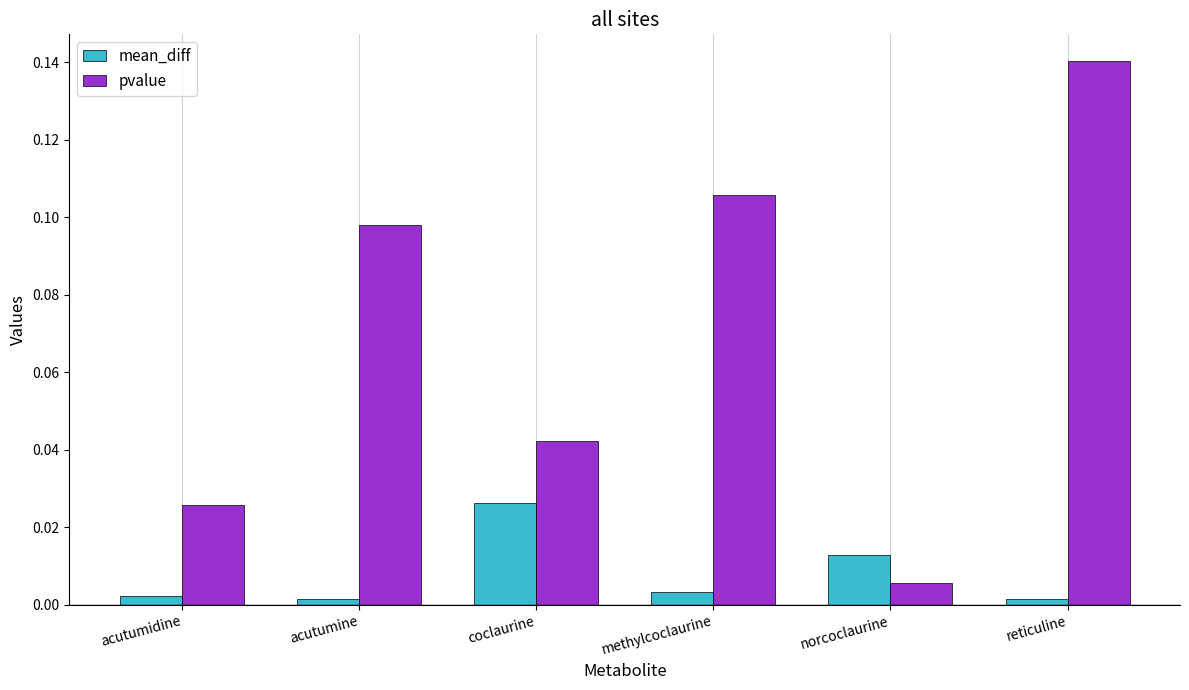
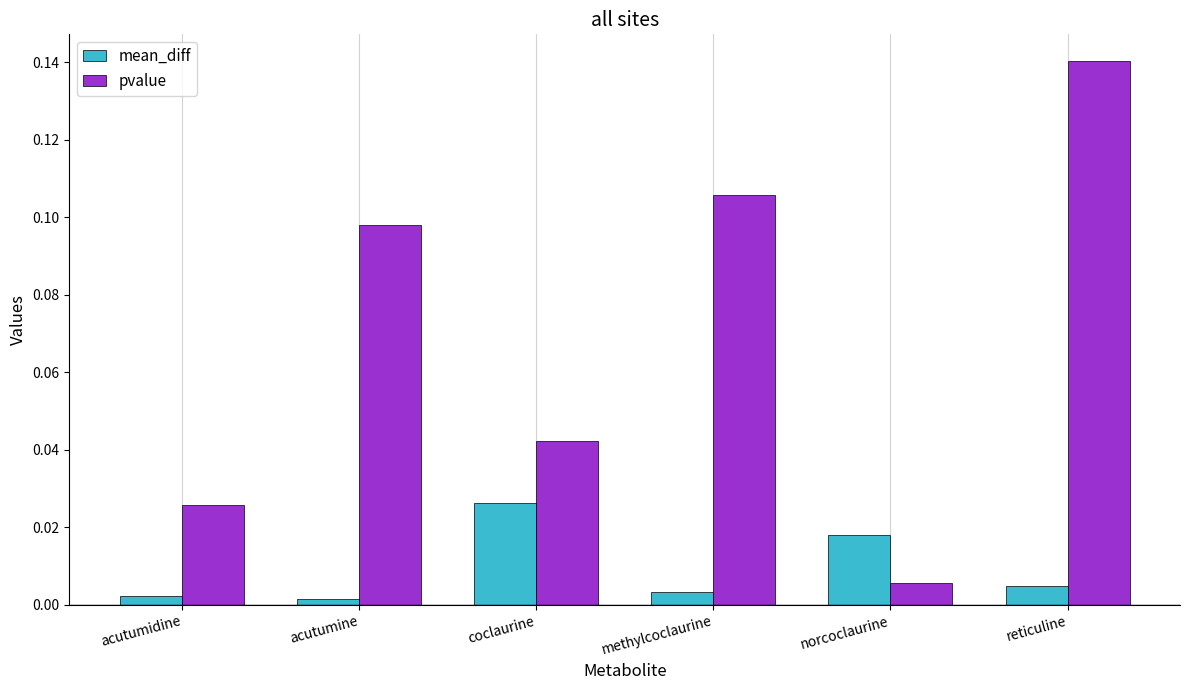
  {
    "mean_diff": {
      "acutumidine": 0.002,
      "acutumine": 0.001,
      "coclaurine": 0.026,
      "methylcoclaurine": 0.003,
-     "norcoclaurine": 0.013,
-     "reticuline": 0.001
+     "norcoclaurine": 0.018,
+     "reticuline": 0.005
    },
    "pvalue": {
      "acutumidine": 0.026,
      "acutumine": 0.098,
      "coclaurine": 0.042,
      "methylcoclaurine": 0.106,
      "norcoclaurine": 0.006,
      "reticuline": 0.140
    }
  }
